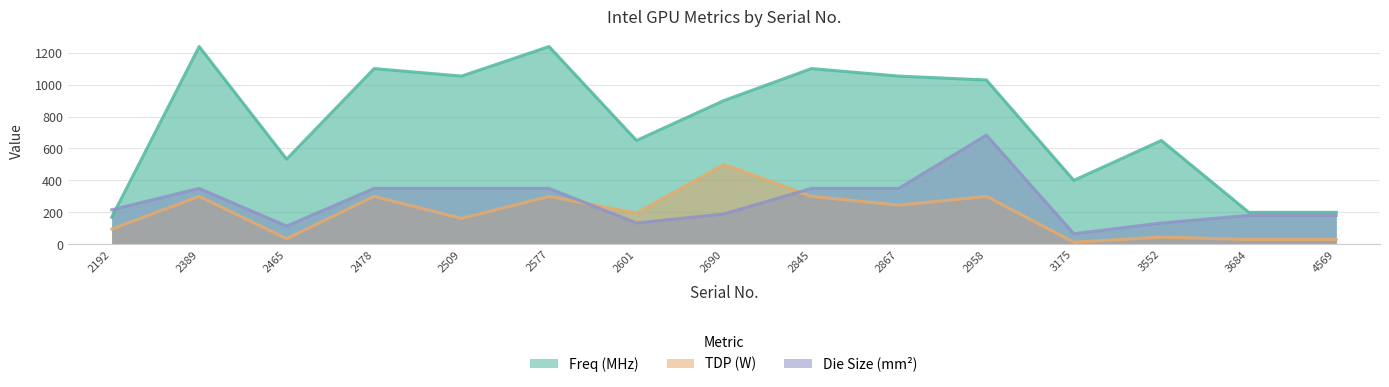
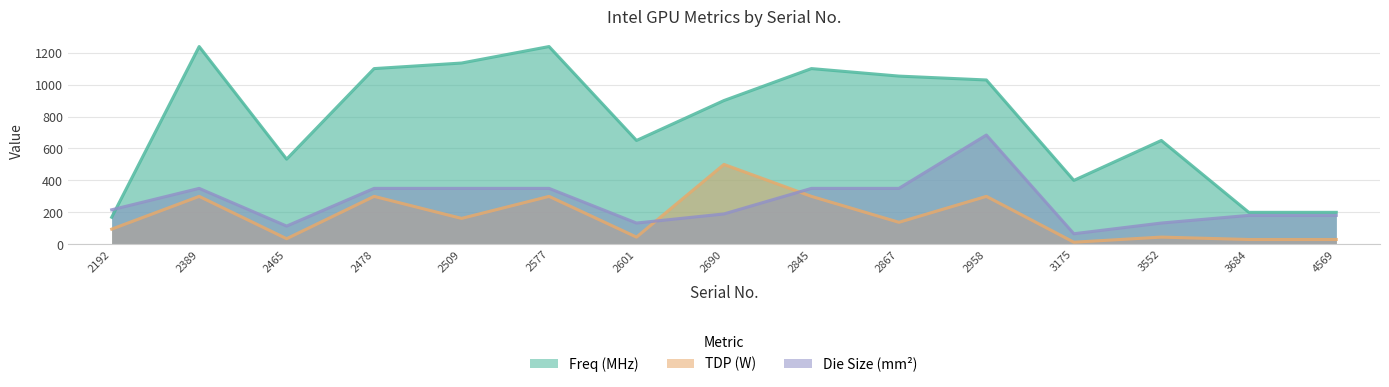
  {
    "Freq (MHz)": {
      "2192": 170,
      "2389": 1240,
      "2465": 530,
      "2478": 1100,
-     "2509": 1050,
+     "2509": 1130,
      "2577": 1240,
      "2601": 650,
      "2690": 900,
      "2845": 1100,
      "2867": 1050,
      "2958": 1030,
      "3175": 400,
      "3552": 650,
      "3684": 200,
      "4569": 200
    },
    "TDP (W)": {
      "2192": 100,
      "2389": 300,
      "2465": 40,
      "2478": 300,
      "2509": 160,
      "2577": 300,
-     "2601": 200,
+     "2601": 50,
      "2690": 500,
      "2845": 300,
-     "2867": 250,
+     "2867": 140,
      "2958": 300,
      "3175": 10,
      "3552": 50,
      "3684": 30,
      "4569": 30
    }
  }
